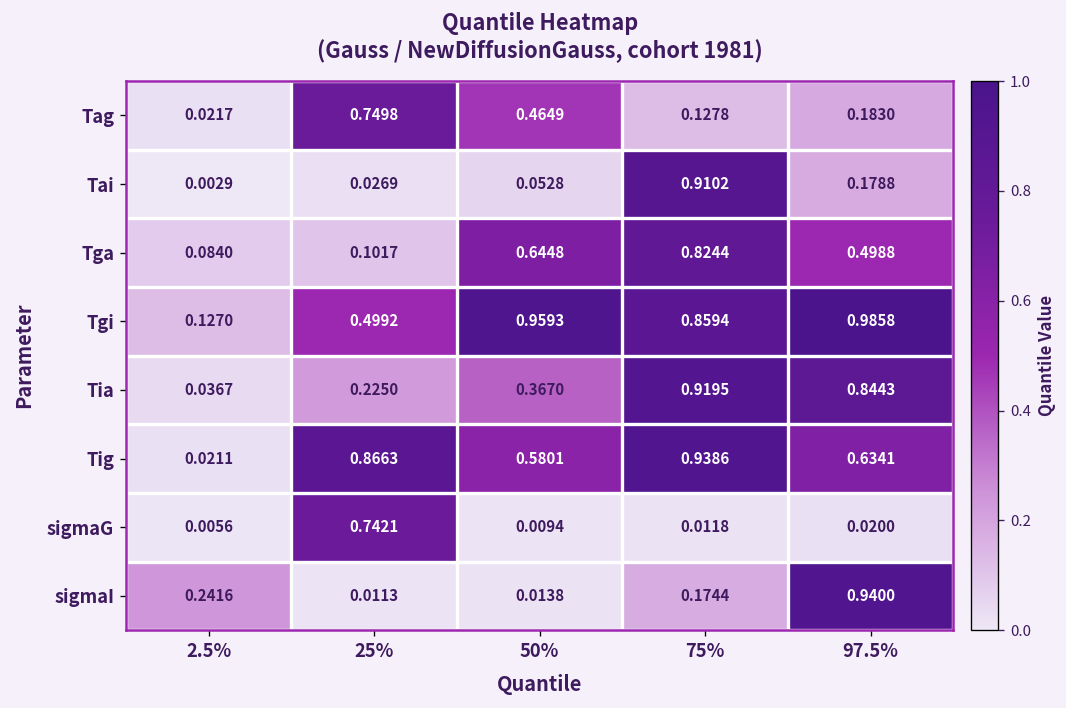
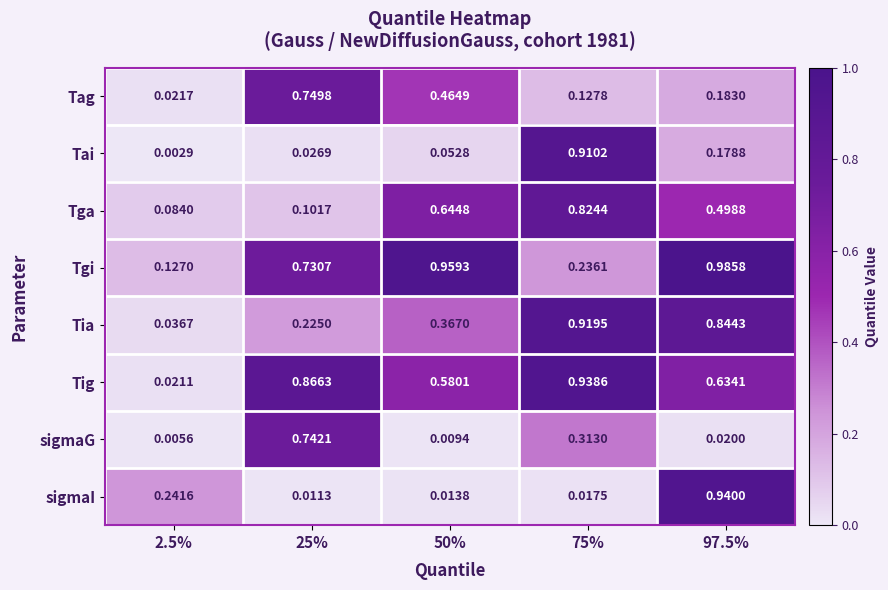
  {
    "Tag": {
      "2.5%": 0.0217,
      "25%": 0.7498,
      "50%": 0.4649,
      "75%": 0.1278,
      "97.5%": 0.1830
    },
    "Tai": {
      "2.5%": 0.0029,
      "25%": 0.0269,
      "50%": 0.0528,
      "75%": 0.9102,
      "97.5%": 0.1788
    },
    "Tga": {
      "2.5%": 0.0840,
      "25%": 0.1017,
      "50%": 0.6448,
      "75%": 0.8244,
      "97.5%": 0.4988
    },
    "Tgi": {
      "2.5%": 0.1270,
-     "25%": 0.4992,
+     "25%": 0.7307,
      "50%": 0.9593,
-     "75%": 0.8594,
+     "75%": 0.2361,
      "97.5%": 0.9858
    },
    "Tia": {
      "2.5%": 0.0367,
      "25%": 0.2250,
      "50%": 0.3670,
      "75%": 0.9195,
      "97.5%": 0.8443
    },
    "Tig": {
      "2.5%": 0.0211,
      "25%": 0.8663,
      "50%": 0.5801,
      "75%": 0.9386,
      "97.5%": 0.6341
    },
    "sigmaG": {
      "2.5%": 0.0056,
      "25%": 0.7421,
      "50%": 0.0094,
-     "75%": 0.0118,
+     "75%": 0.3130,
      "97.5%": 0.0200
    },
    "sigmaI": {
      "2.5%": 0.2416,
      "25%": 0.0113,
      "50%": 0.0138,
-     "75%": 0.1744,
+     "75%": 0.0175,
      "97.5%": 0.9400
    }
  }
